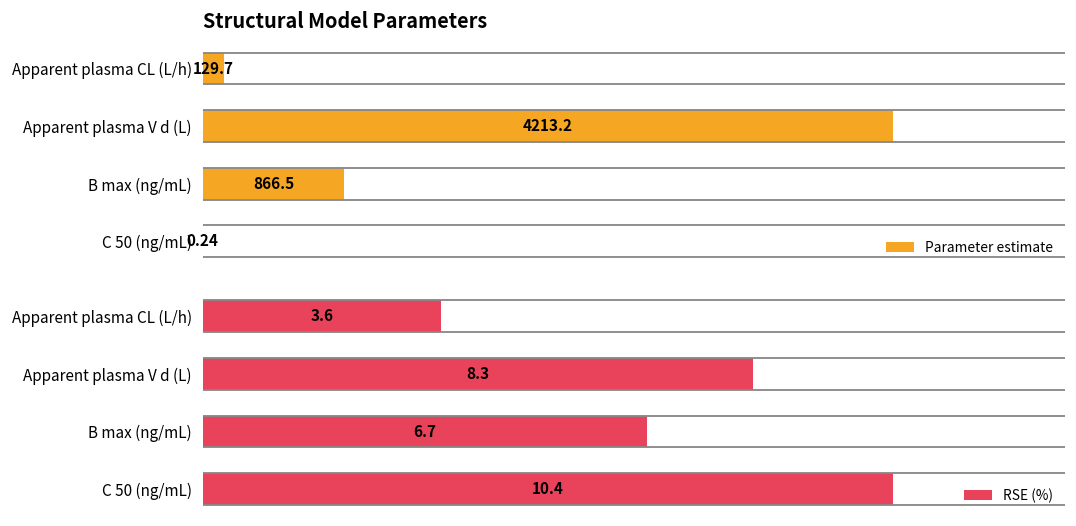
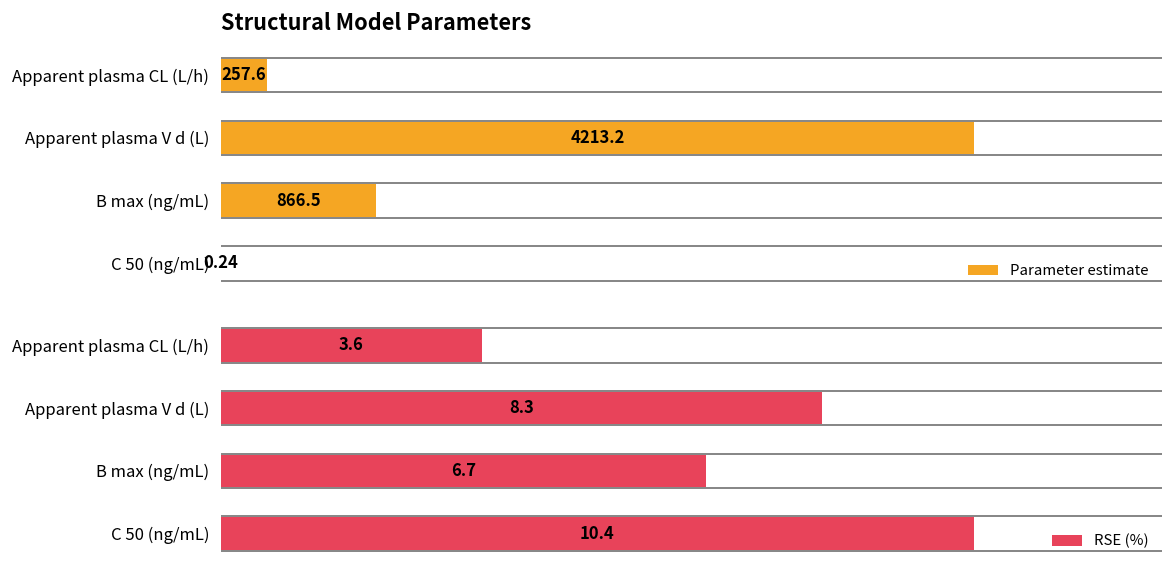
  {
    "Structural Model Parameters": {
-     "Apparent plasma CL (L/h)": 129.7,
+     "Apparent plasma CL (L/h)": 257.6,
      "Apparent plasma V d (L)": 4213.2,
      "B max (ng/mL)": 866.5,
      "C 50 (ng/mL)": 0.24
    }
  }
